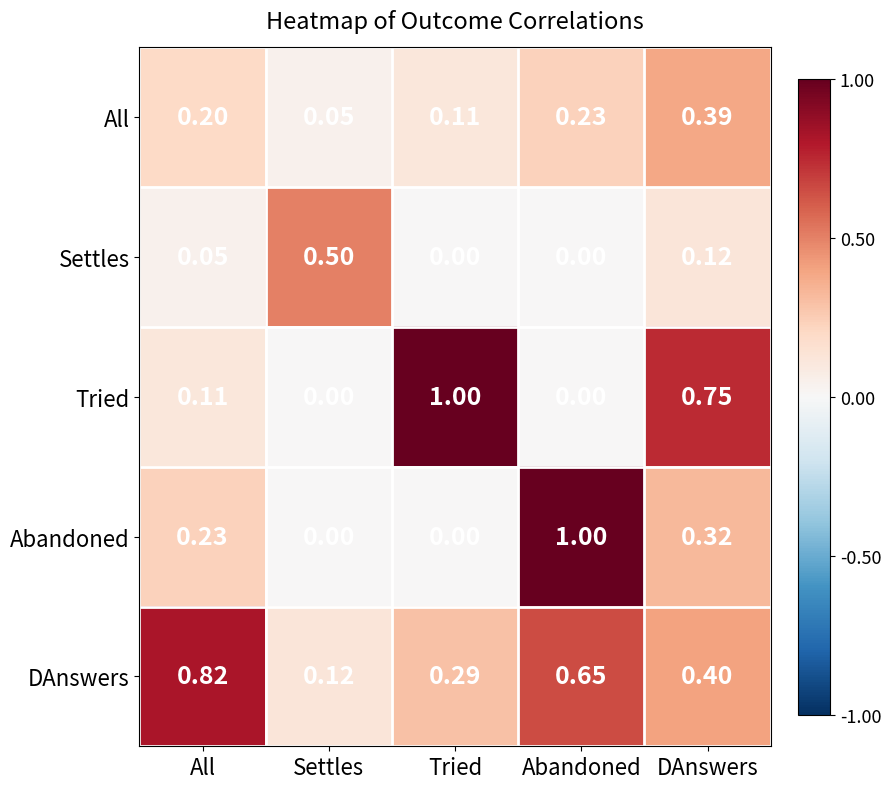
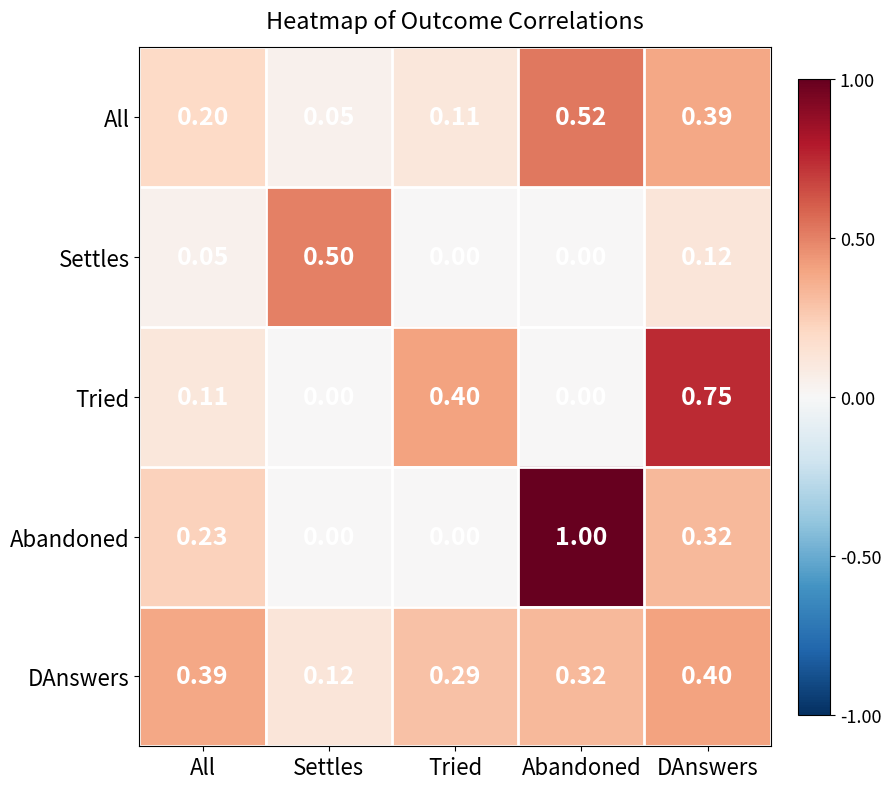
  {
    "All": {
      "All": 0.20,
-     "Abandoned": 0.23,
+     "Abandoned": 0.52,
      "DAnswers": 0.39
    },
    "Settles": {
      "Settles": 0.50
    },
    "Tried": {
-     "Tried": 1.00,
+     "Tried": 0.40,
      "DAnswers": 0.75
    },
    "Abandoned": {
      "All": 0.23,
      "Abandoned": 1.00,
      "DAnswers": 0.32
    },
    "DAnswers": {
-     "All": 0.82,
+     "All": 0.39,
      "Tried": 0.29,
-     "Abandoned": 0.65,
+     "Abandoned": 0.32,
      "DAnswers": 0.40
    }
  }
